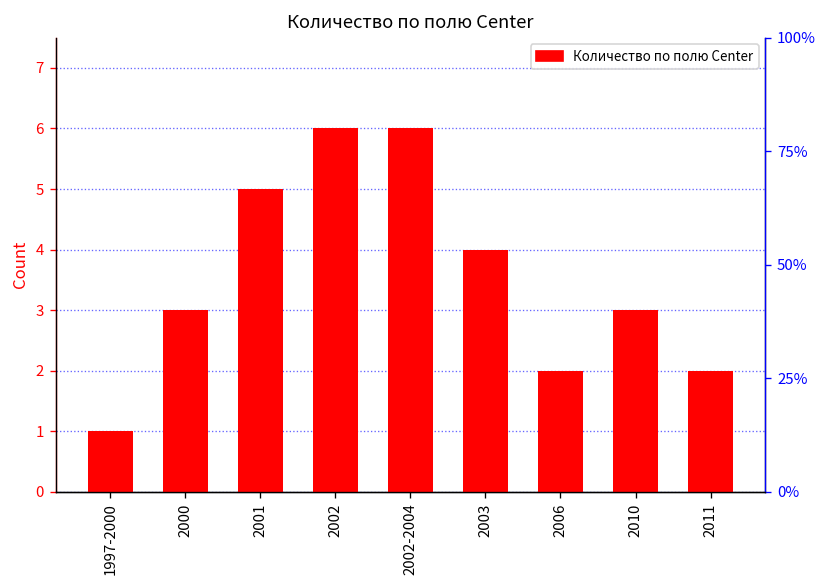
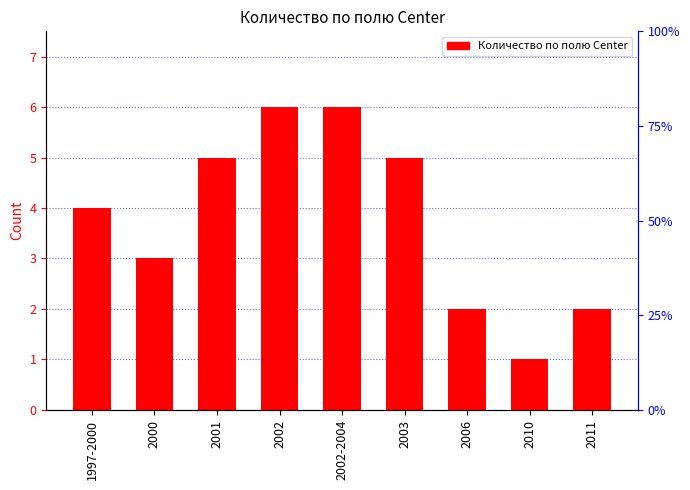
  {
-   "1997-2000": 1,
+   "1997-2000": 4,
    "2000": 3,
    "2001": 5,
    "2002": 6,
    "2002-2004": 6,
-   "2003": 4,
+   "2003": 5,
    "2006": 2,
-   "2010": 3,
+   "2010": 1,
    "2011": 2
  }
